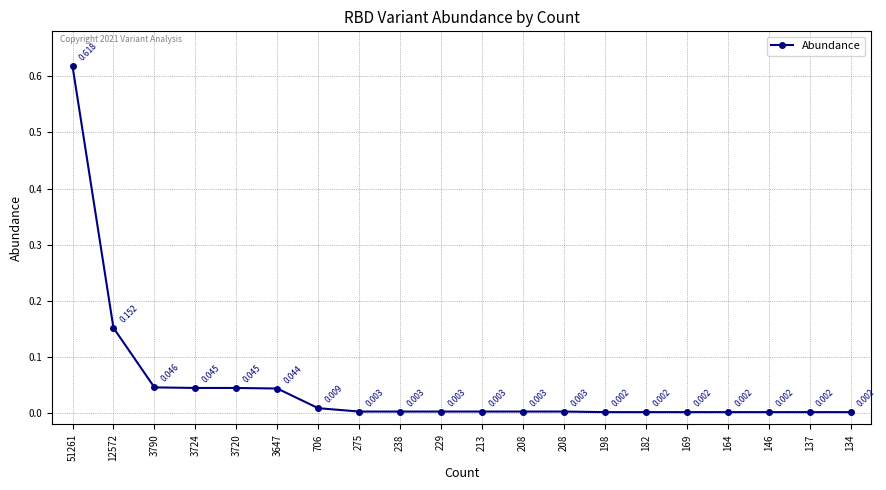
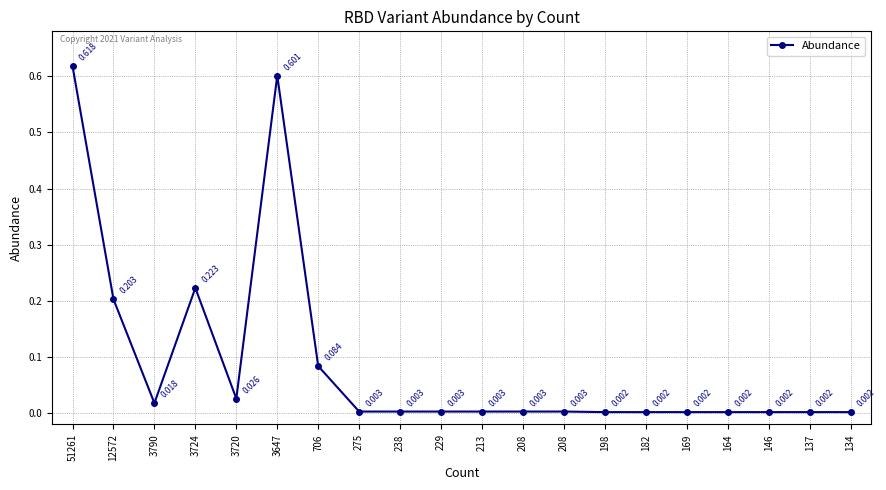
  {
    "51261": 0.618,
-   "12572": 0.152,
-   "3790": 0.046,
-   "3724": 0.045,
-   "3720": 0.045,
-   "3647": 0.044,
-   "706": 0.009,
+   "12572": 0.203,
+   "3790": 0.018,
+   "3724": 0.223,
+   "3720": 0.026,
+   "3647": 0.601,
+   "706": 0.084,
    "275": 0.003,
    "238": 0.003,
    "229": 0.003,
    "213": 0.003,
    "198": 0.002,
    "182": 0.002,
    "169": 0.002,
    "164": 0.002,
    "146": 0.002,
    "137": 0.002,
    "134": 0.002
  }
